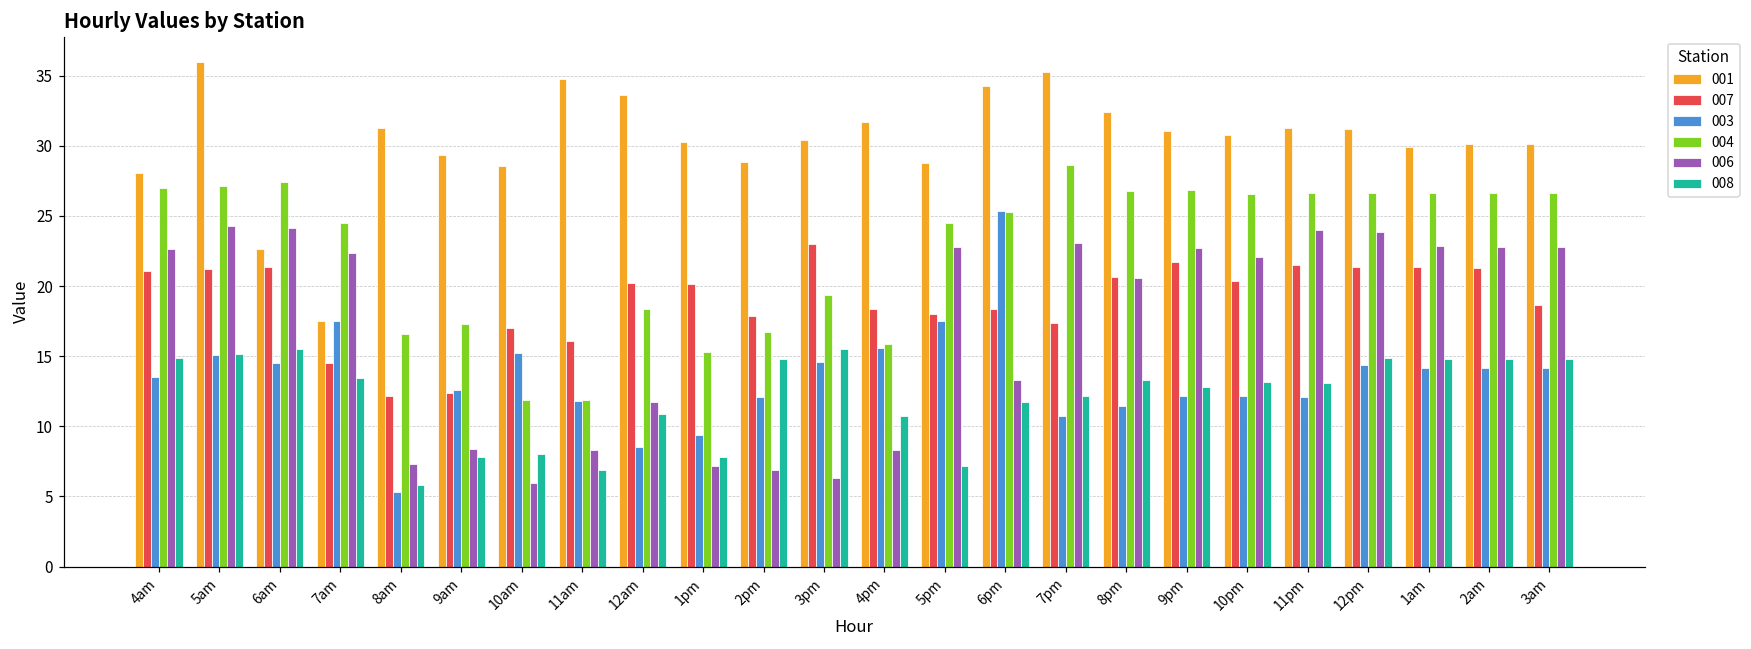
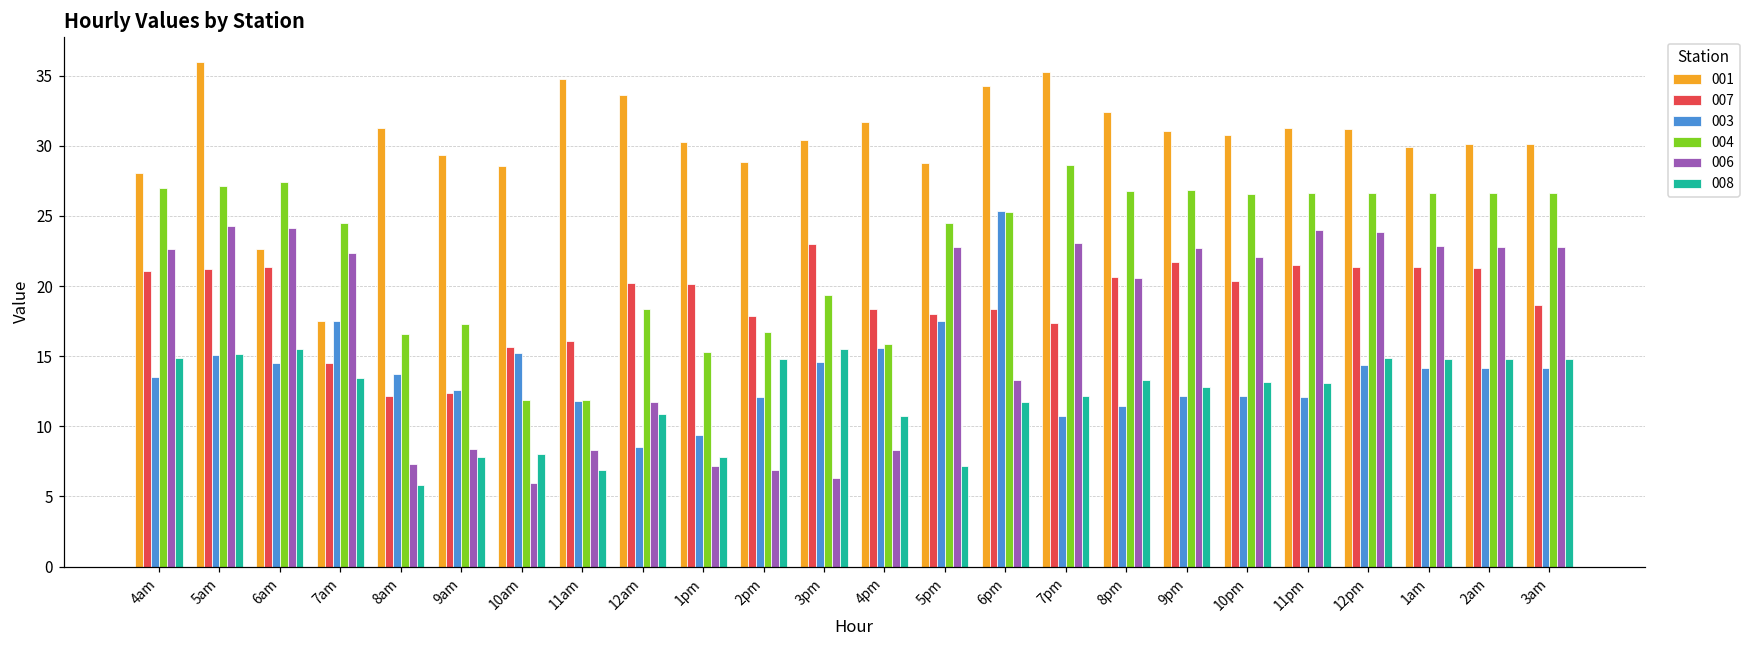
  {
    "001": {
      "4am": 28.1,
      "5am": 36.0,
      "6am": 22.6,
      "7am": 17.5,
      "8am": 31.2,
      "9am": 29.3,
      "10am": 28.5,
      "11am": 34.7,
      "12am": 33.6,
      "1pm": 30.2,
      "2pm": 28.8,
      "3pm": 30.4,
      "4pm": 31.7,
      "5pm": 28.7,
      "6pm": 34.3,
      "7pm": 35.3,
      "8pm": 32.4,
      "9pm": 31.1,
      "10pm": 30.7,
      "11pm": 31.3,
      "12pm": 31.2,
      "1am": 29.9,
      "2am": 30.2,
      "3am": 30.2
    },
    "007": {
      "4am": 21.1,
      "5am": 21.2,
      "6am": 21.4,
      "7am": 14.5,
      "8am": 12.2,
      "9am": 12.4,
-     "10am": 17.0,
+     "10am": 15.6,
      "11am": 16.1,
      "12am": 20.2,
      "1pm": 20.2,
      "2pm": 17.9,
      "3pm": 23.0,
      "4pm": 18.3,
      "5pm": 18.0,
      "6pm": 18.4,
      "7pm": 17.3,
      "8pm": 20.7,
      "9pm": 21.7,
      "10pm": 20.4,
      "11pm": 21.5,
      "12pm": 21.4,
      "1am": 21.4,
      "2am": 21.3,
      "3am": 18.7
    },
    "003": {
      "4am": 13.5,
      "5am": 15.1,
      "6am": 14.5,
      "7am": 17.5,
-     "8am": 5.3,
+     "8am": 13.7,
      "9am": 12.6,
      "10am": 15.2,
      "11am": 11.8,
      "12am": 8.5,
      "1pm": 9.4,
      "2pm": 12.1,
      "3pm": 14.6,
      "4pm": 15.6,
      "5pm": 17.5,
      "6pm": 25.3,
      "7pm": 10.7,
      "8pm": 11.4,
      "9pm": 12.2,
      "10pm": 12.1,
      "11pm": 12.1,
      "12pm": 14.4,
      "1am": 14.2,
      "2am": 14.2,
      "3am": 14.2
    },
    "004": {
      "4am": 27.0,
      "5am": 27.1,
      "6am": 27.4,
      "7am": 24.5,
      "8am": 16.5,
      "9am": 17.3,
      "10am": 11.9,
      "11am": 11.8,
      "12am": 18.4,
      "1pm": 15.3,
      "2pm": 16.7,
      "3pm": 19.4,
      "4pm": 15.9,
      "5pm": 24.5,
      "6pm": 25.3,
      "7pm": 28.6,
      "8pm": 26.8,
      "9pm": 26.9,
      "10pm": 26.6,
      "11pm": 26.6,
      "12pm": 26.6,
      "1am": 26.6,
      "2am": 26.6,
      "3am": 26.6
    },
    "006": {
      "4am": 22.6,
      "5am": 24.3,
      "6am": 24.2,
      "7am": 22.3,
      "8am": 7.3,
      "9am": 8.4,
      "10am": 6.0,
      "11am": 8.3,
      "12am": 11.7,
      "1pm": 7.2,
      "2pm": 6.9,
      "3pm": 6.3,
      "4pm": 8.3,
      "5pm": 22.8,
      "6pm": 13.3,
      "7pm": 23.0,
      "8pm": 20.6,
      "9pm": 22.7,
      "10pm": 22.1,
      "11pm": 24.0,
      "12pm": 23.9,
      "1am": 22.9,
      "2am": 22.8,
      "3am": 22.8
    },
    "008": {
      "4am": 14.9,
      "5am": 15.1,
      "6am": 15.5,
      "7am": 13.4,
      "8am": 5.8,
      "9am": 7.8,
      "10am": 8.1,
      "11am": 6.9,
      "12am": 10.9,
      "1pm": 7.8,
      "2pm": 14.8,
      "3pm": 15.5,
      "4pm": 10.7,
      "5pm": 7.1,
      "6pm": 11.7,
      "7pm": 12.1,
      "8pm": 13.3,
      "9pm": 12.8,
      "10pm": 13.2,
      "11pm": 13.1,
      "12pm": 14.9,
      "1am": 14.8,
      "2am": 14.8,
      "3am": 14.8
    }
  }
